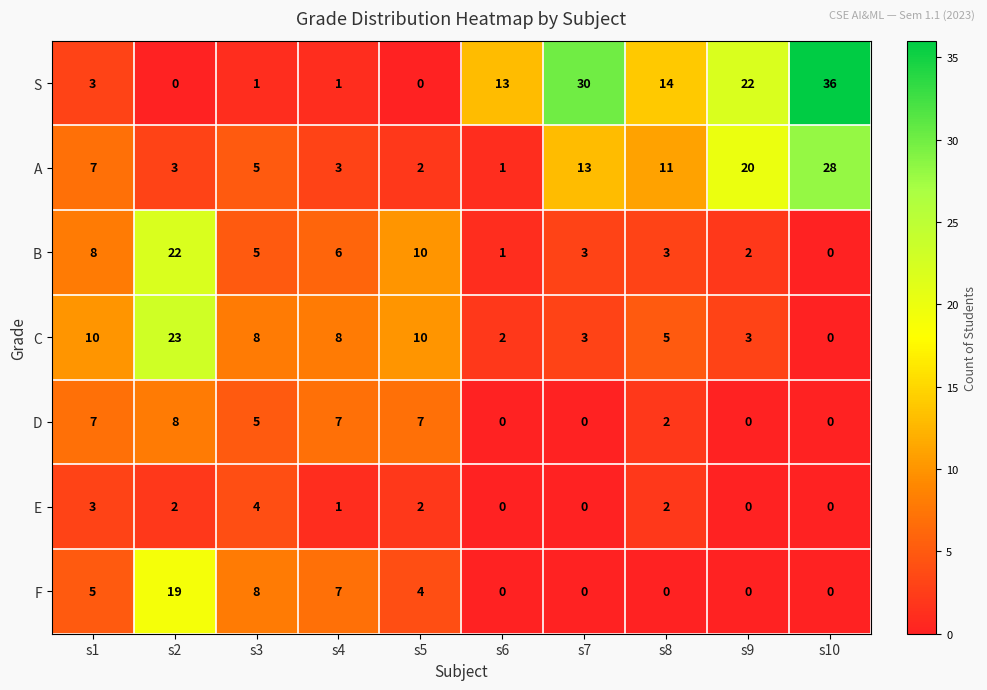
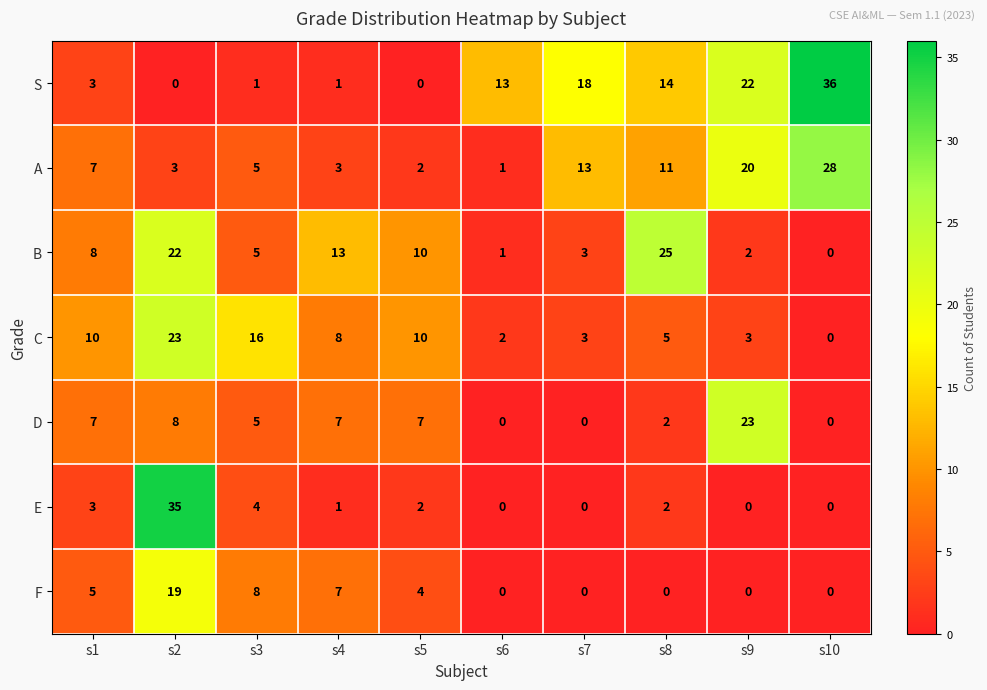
  {
    "S": {
      "s1": 3,
      "s2": 0,
      "s3": 1,
      "s4": 1,
      "s5": 0,
      "s6": 13,
-     "s7": 30,
+     "s7": 18,
      "s8": 14,
      "s9": 22,
      "s10": 36
    },
    "A": {
      "s1": 7,
      "s2": 3,
      "s3": 5,
      "s4": 3,
      "s5": 2,
      "s6": 1,
      "s7": 13,
      "s8": 11,
      "s9": 20,
      "s10": 28
    },
    "B": {
      "s1": 8,
      "s2": 22,
      "s3": 5,
-     "s4": 6,
+     "s4": 13,
      "s5": 10,
      "s6": 1,
      "s7": 3,
-     "s8": 3,
+     "s8": 25,
      "s9": 2,
      "s10": 0
    },
    "C": {
      "s1": 10,
      "s2": 23,
-     "s3": 8,
+     "s3": 16,
      "s4": 8,
      "s5": 10,
      "s6": 2,
      "s7": 3,
      "s8": 5,
      "s9": 3,
      "s10": 0
    },
    "D": {
      "s1": 7,
      "s2": 8,
      "s3": 5,
      "s4": 7,
      "s5": 7,
      "s6": 0,
      "s7": 0,
      "s8": 2,
-     "s9": 0,
+     "s9": 23,
      "s10": 0
    },
    "E": {
      "s1": 3,
-     "s2": 2,
+     "s2": 35,
      "s3": 4,
      "s4": 1,
      "s5": 2,
      "s6": 0,
      "s7": 0,
      "s8": 2,
      "s9": 0,
      "s10": 0
    },
    "F": {
      "s1": 5,
      "s2": 19,
      "s3": 8,
      "s4": 7,
      "s5": 4,
      "s6": 0,
      "s7": 0,
      "s8": 0,
      "s9": 0,
      "s10": 0
    }
  }
